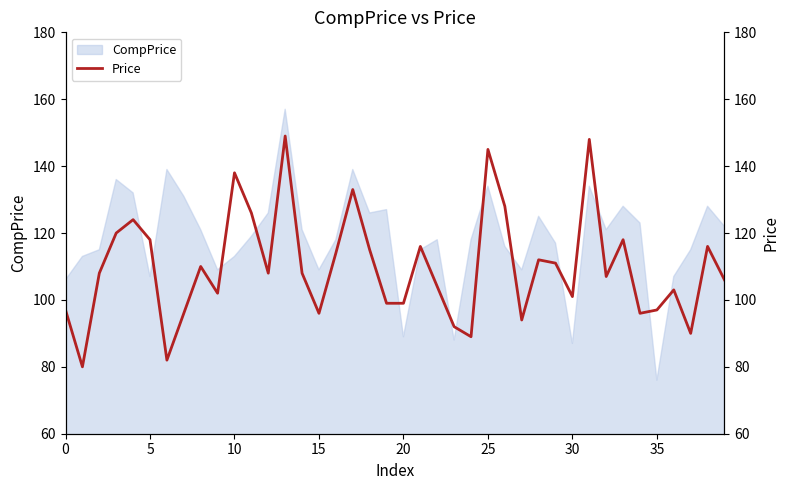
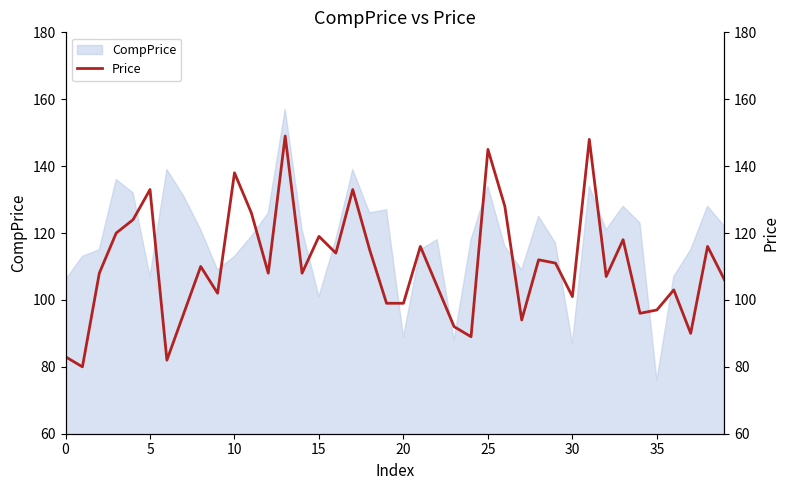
  {
    "CompPrice": {
      "0": 106,
      "5": 107,
      "10": 113,
-     "15": 109,
+     "15": 101,
      "20": 89,
      "25": 134,
      "30": 87,
      "35": 76
    },
    "Price": {
-     "0": 97,
-     "5": 118,
+     "0": 83,
+     "5": 133,
      "10": 138,
-     "15": 96,
+     "15": 119,
      "20": 99,
      "25": 145,
      "30": 101,
      "35": 97
    }
  }
